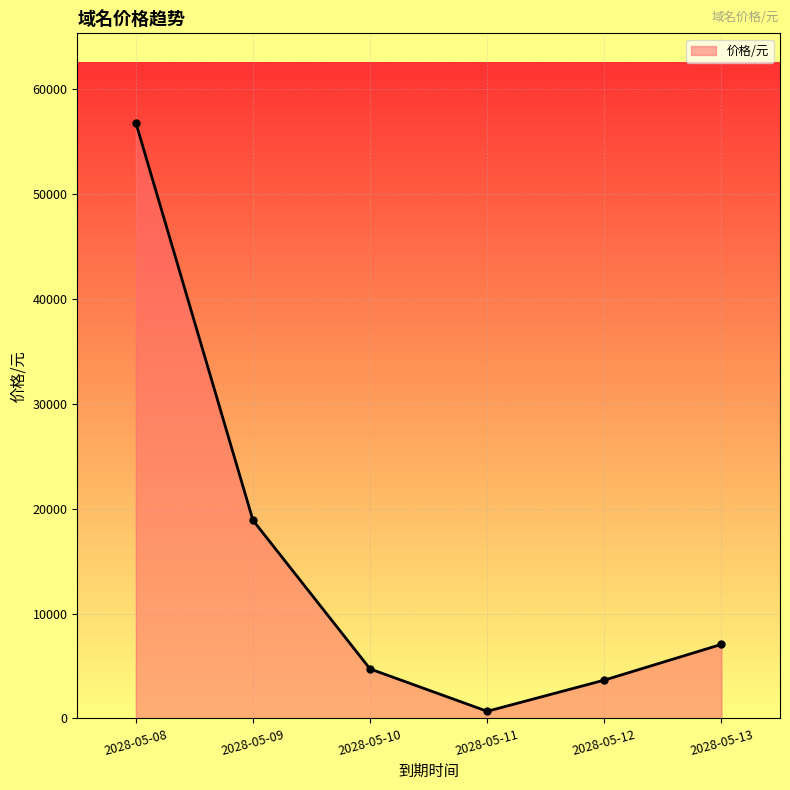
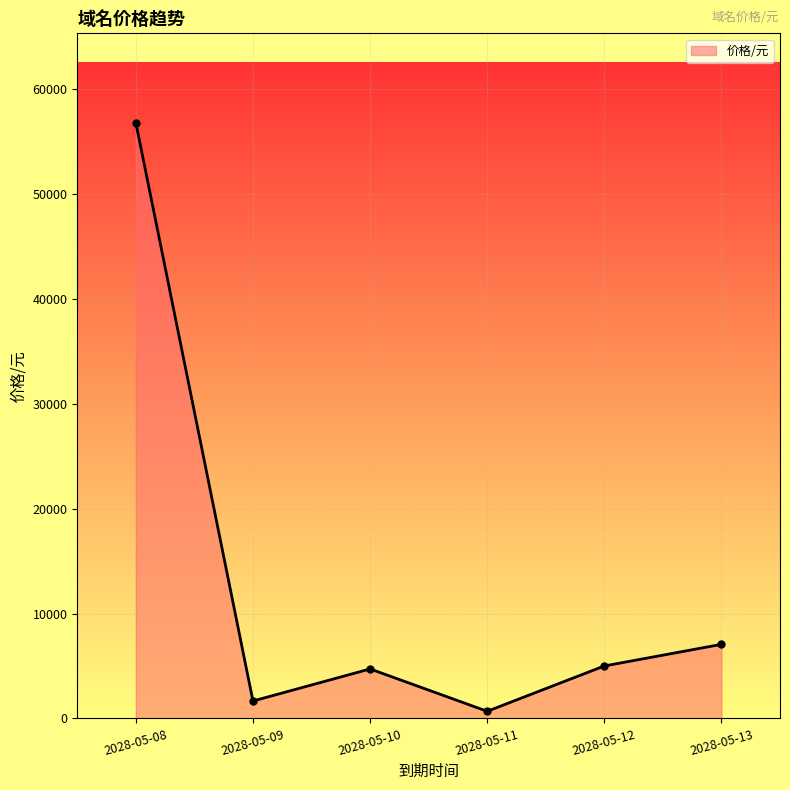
  {
    "2028-05-08": 56800,
-   "2028-05-09": 18900,
+   "2028-05-09": 1700,
    "2028-05-10": 4700,
    "2028-05-11": 700,
-   "2028-05-12": 3700,
+   "2028-05-12": 5000,
    "2028-05-13": 7100
  }
